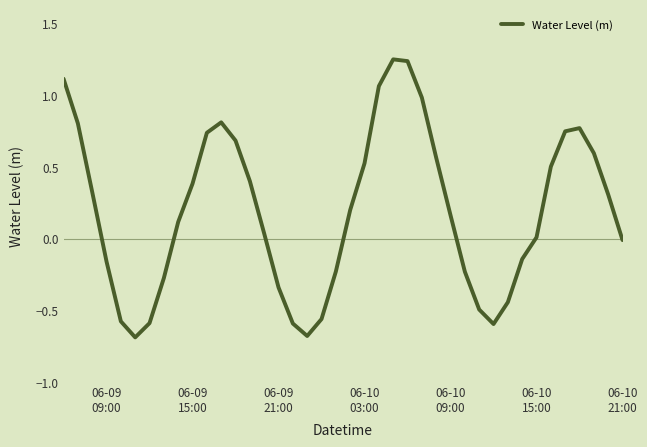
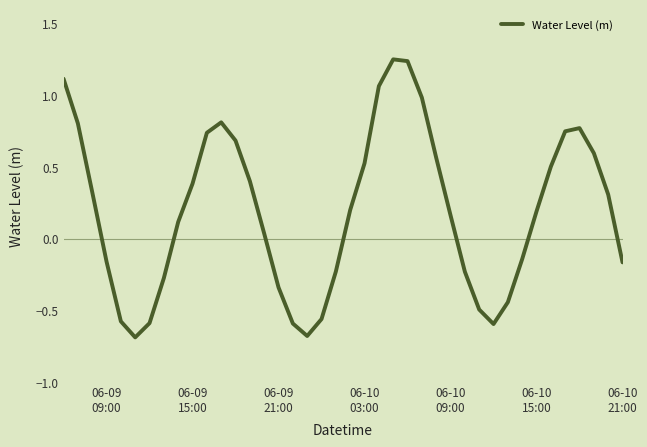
  {
    "06-09 09:00": -0.16,
    "06-09 15:00": 0.38,
    "06-09 21:00": -0.34,
    "06-10 03:00": 0.52,
    "06-10 09:00": 0.16,
-   "06-10 15:00": 0.01,
-   "06-10 21:00": -0.01
+   "06-10 15:00": 0.19,
+   "06-10 21:00": -0.17
  }
